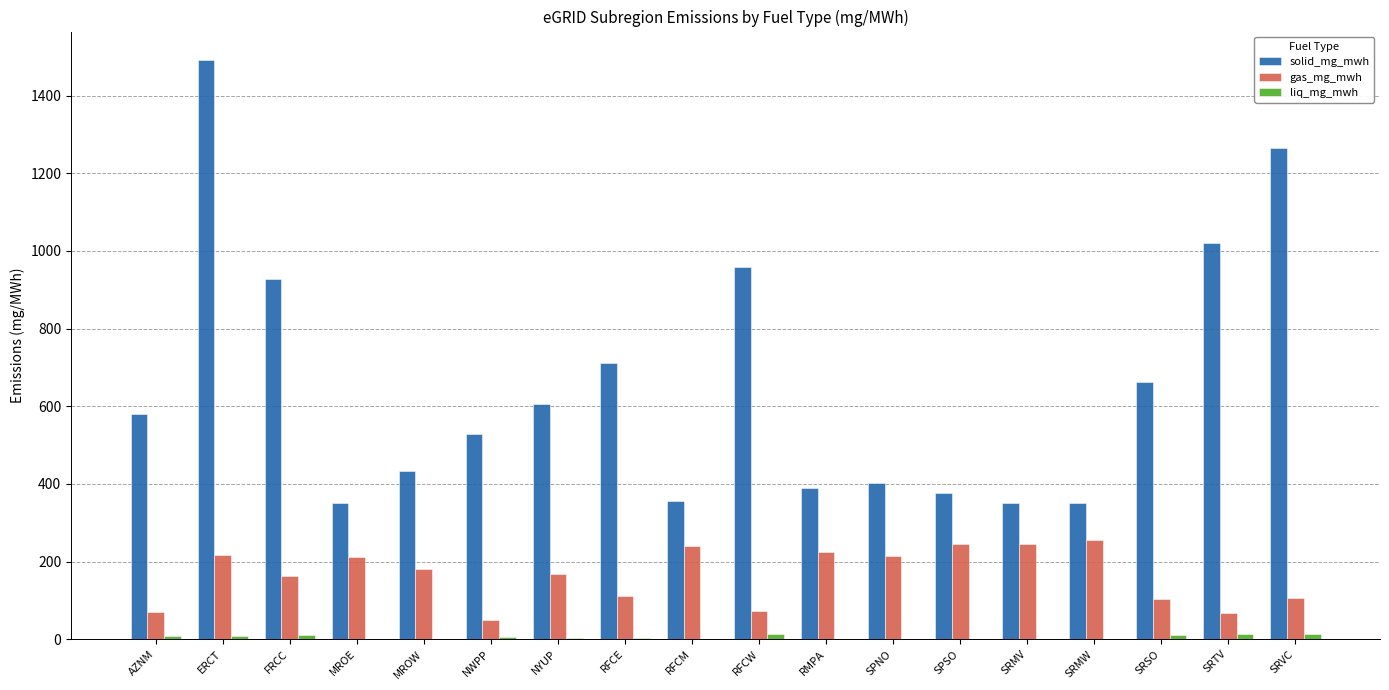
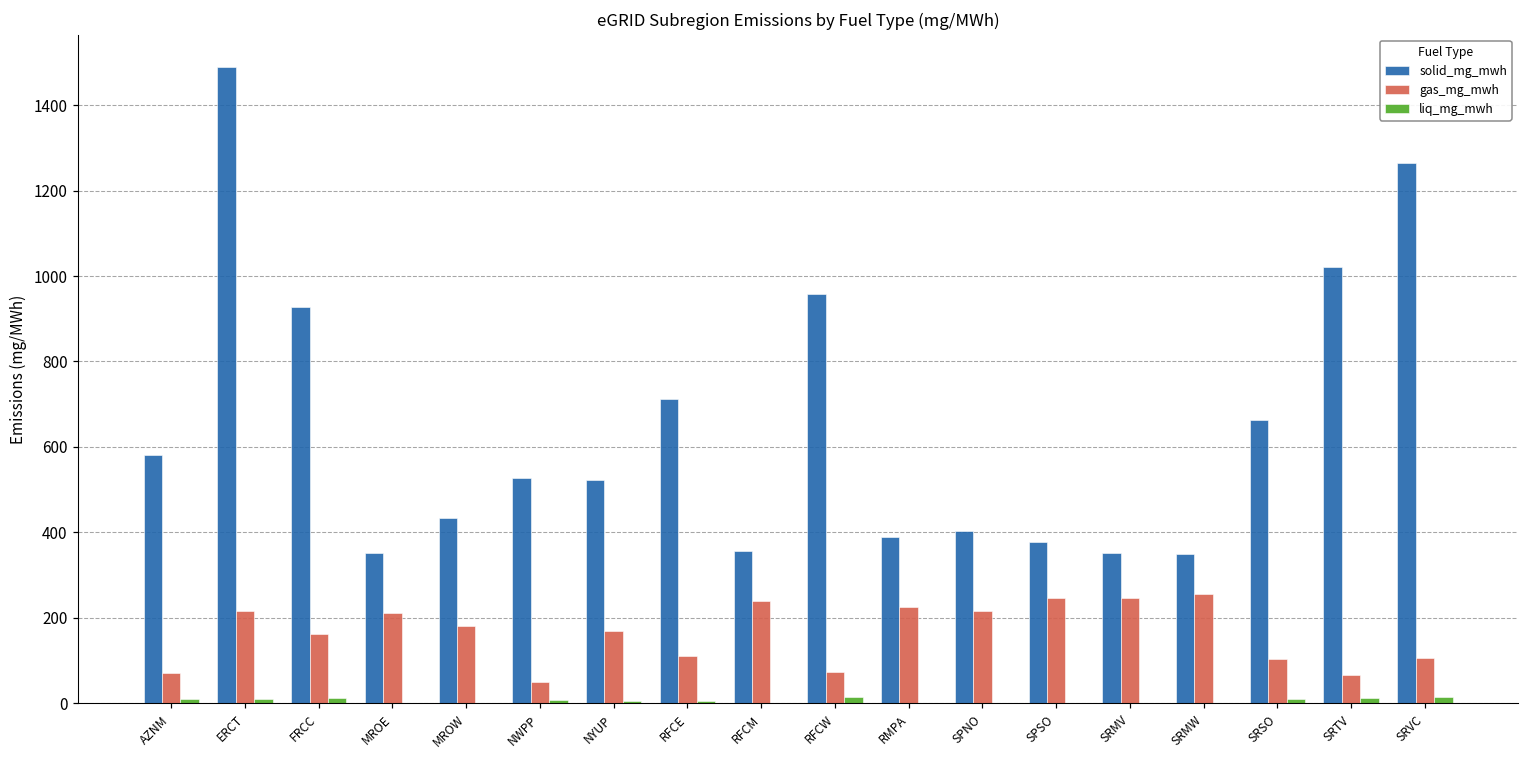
  {
    "solid_mg_mwh": {
      "AZNM": 580,
      "ERCT": 1490,
      "FRCC": 930,
      "MROE": 350,
      "MROW": 430,
      "NWPP": 530,
-     "NYUP": 610,
+     "NYUP": 520,
      "RFCE": 710,
      "RFCM": 360,
      "RFCW": 960,
      "RMPA": 390,
      "SPNO": 400,
      "SPSO": 380,
      "SRMV": 350,
      "SRMW": 350,
      "SRSO": 660,
      "SRTV": 1020,
      "SRVC": 1260
    },
    "gas_mg_mwh": {
      "AZNM": 70,
      "ERCT": 220,
      "FRCC": 160,
      "MROE": 210,
      "MROW": 180,
      "NWPP": 50,
      "NYUP": 170,
      "RFCE": 110,
      "RFCM": 240,
      "RFCW": 70,
      "RMPA": 220,
      "SPNO": 220,
      "SPSO": 250,
      "SRMV": 250,
      "SRMW": 260,
      "SRSO": 100,
      "SRTV": 70,
      "SRVC": 110
    },
    "liq_mg_mwh": {
      "AZNM": 10,
      "ERCT": 10,
      "FRCC": 10,
      "MROE": 0,
      "MROW": 0,
      "NWPP": 10,
      "RFCM": 0,
      "RFCW": 10,
      "RMPA": 0,
      "SPNO": 0,
      "SPSO": 0,
      "SRMV": 0,
      "SRMW": 0,
      "SRSO": 10,
      "SRTV": 10,
      "SRVC": 10
    }
  }
